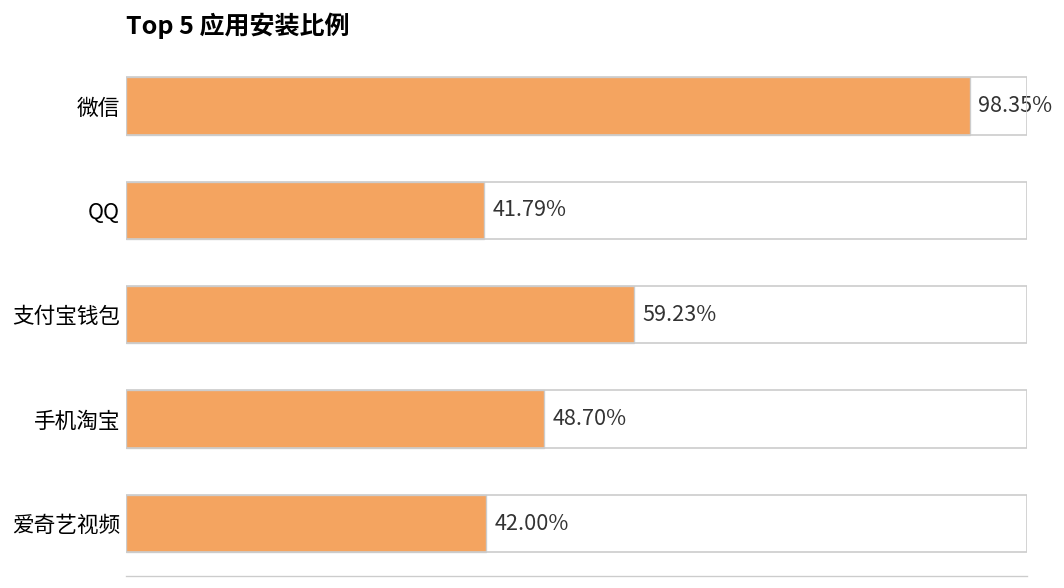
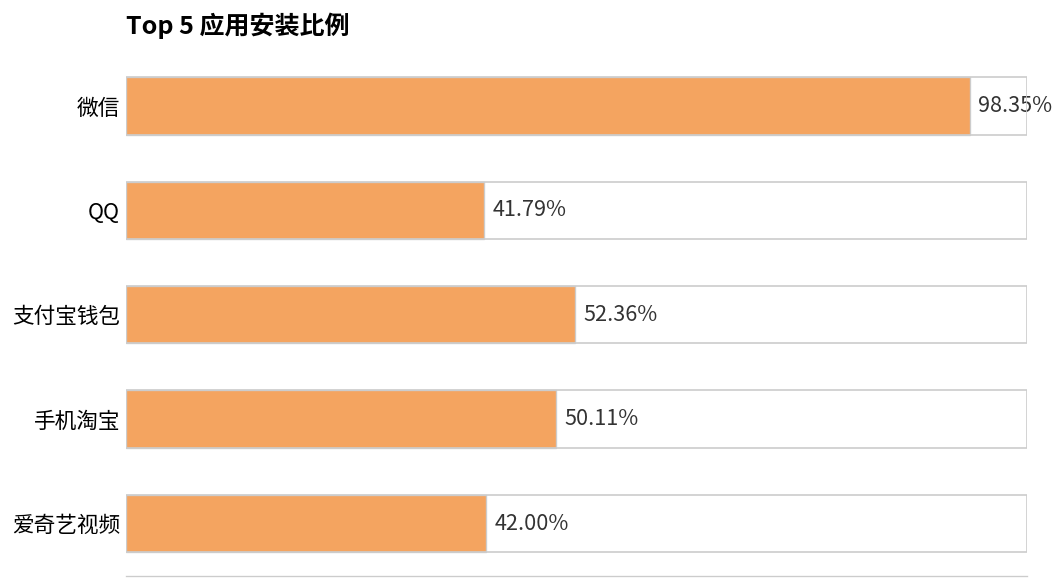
  {
    "微信": "98.35%",
    "QQ": "41.79%",
-   "支付宝钱包": "59.23%",
-   "手机淘宝": "48.70%",
+   "支付宝钱包": "52.36%",
+   "手机淘宝": "50.11%",
    "爱奇艺视频": "42.00%"
  }
